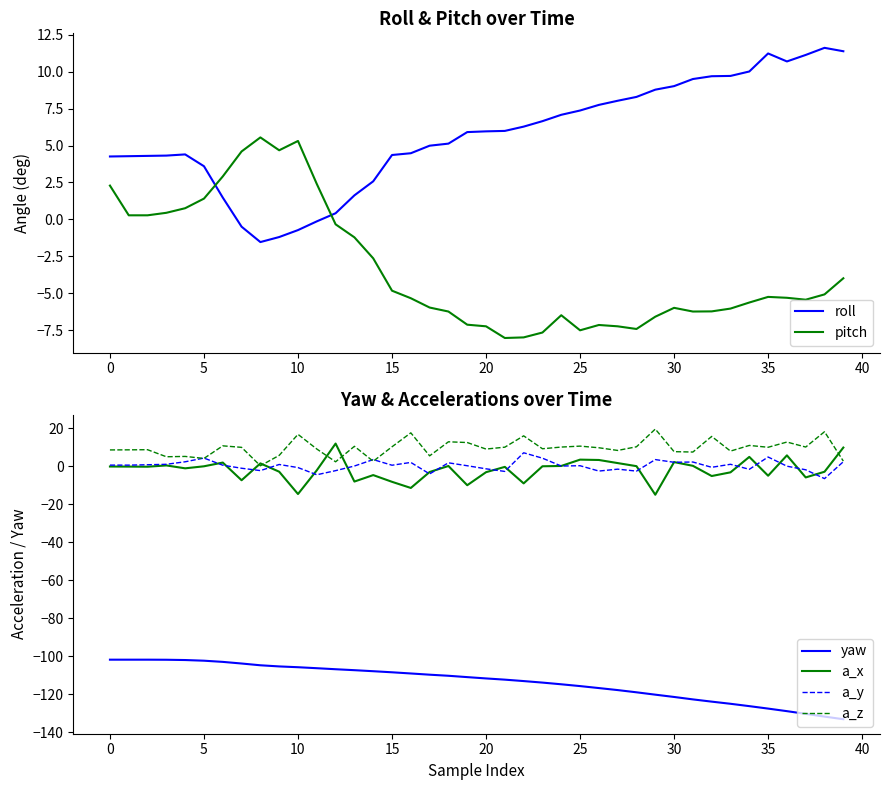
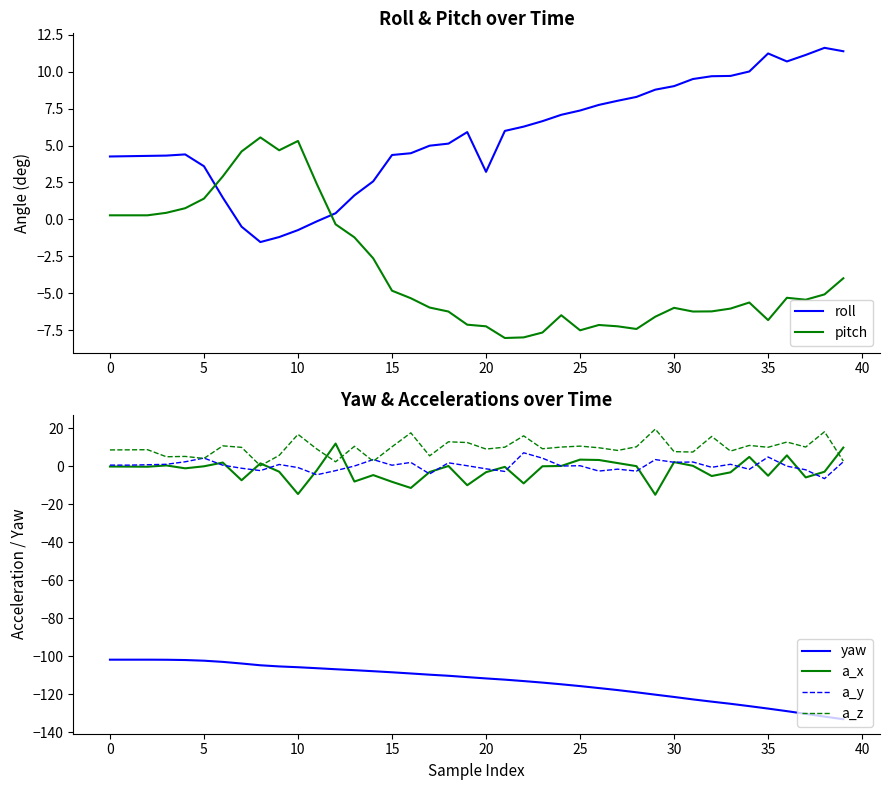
  {
    "Roll & Pitch over Time": {
      "roll": {
        "0": 4.3,
        "5": 3.6,
        "10": -0.7,
        "15": 4.4,
-       "20": 6.0,
+       "20": 3.2,
        "25": 7.4,
        "30": 9.0,
        "35": 11.2
      },
      "pitch": {
-       "0": 2.3,
+       "0": 0.3,
        "5": 1.4,
        "10": 5.3,
        "15": -4.8,
        "20": -7.2,
        "25": -7.5,
        "30": -6.0,
-       "35": -5.2
+       "35": -6.8
      }
    }
  }
